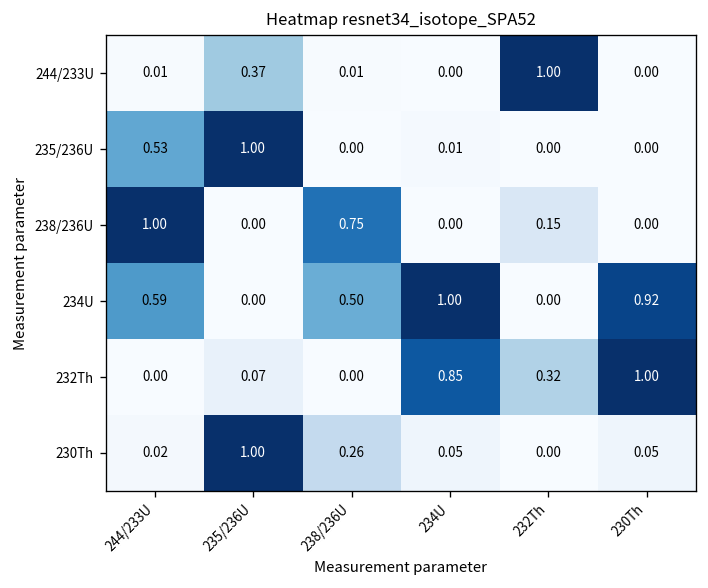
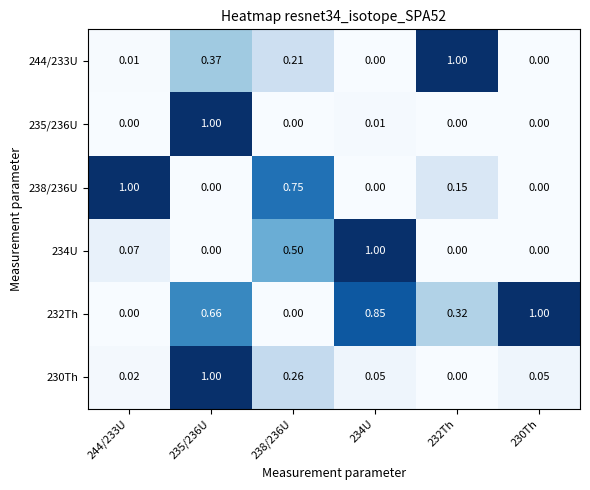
  {
    "244/233U": {
      "244/233U": 0.01,
      "235/236U": 0.37,
-     "238/236U": 0.01,
+     "238/236U": 0.21,
      "234U": 0.00,
      "232Th": 1.00,
      "230Th": 0.00
    },
    "235/236U": {
-     "244/233U": 0.53,
+     "244/233U": 0.00,
      "235/236U": 1.00,
      "238/236U": 0.00,
      "234U": 0.01,
      "232Th": 0.00,
      "230Th": 0.00
    },
    "238/236U": {
      "244/233U": 1.00,
      "235/236U": 0.00,
      "238/236U": 0.75,
      "234U": 0.00,
      "232Th": 0.15,
      "230Th": 0.00
    },
    "234U": {
-     "244/233U": 0.59,
+     "244/233U": 0.07,
      "235/236U": 0.00,
      "238/236U": 0.50,
      "234U": 1.00,
      "232Th": 0.00,
-     "230Th": 0.92
+     "230Th": 0.00
    },
    "232Th": {
      "244/233U": 0.00,
-     "235/236U": 0.07,
+     "235/236U": 0.66,
      "238/236U": 0.00,
      "234U": 0.85,
      "232Th": 0.32,
      "230Th": 1.00
    },
    "230Th": {
      "244/233U": 0.02,
      "235/236U": 1.00,
      "238/236U": 0.26,
      "234U": 0.05,
      "232Th": 0.00,
      "230Th": 0.05
    }
  }
